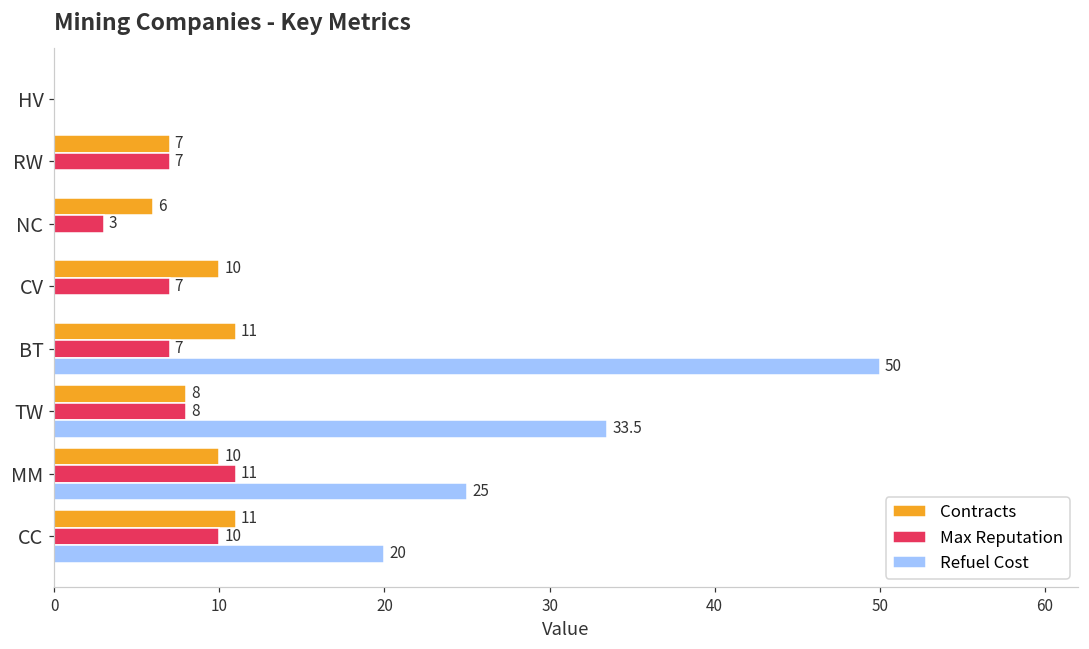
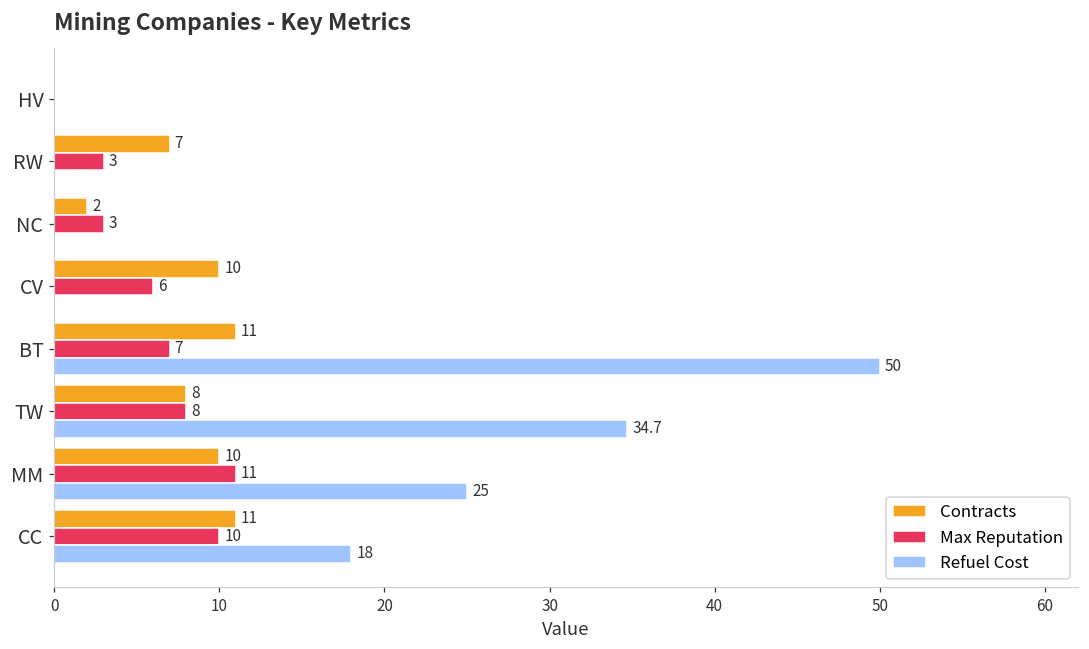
  {
    "Contracts": {
      "RW": 7,
-     "NC": 6,
+     "NC": 2,
      "CV": 10,
      "BT": 11,
      "TW": 8,
      "MM": 10,
      "CC": 11
    },
    "Max Reputation": {
-     "RW": 7,
+     "RW": 3,
      "NC": 3,
-     "CV": 7,
+     "CV": 6,
      "BT": 7,
      "TW": 8,
      "MM": 11,
      "CC": 10
    },
    "Refuel Cost": {
      "BT": 50,
-     "TW": 33.5,
+     "TW": 34.7,
      "MM": 25,
-     "CC": 20
+     "CC": 18
    }
  }
